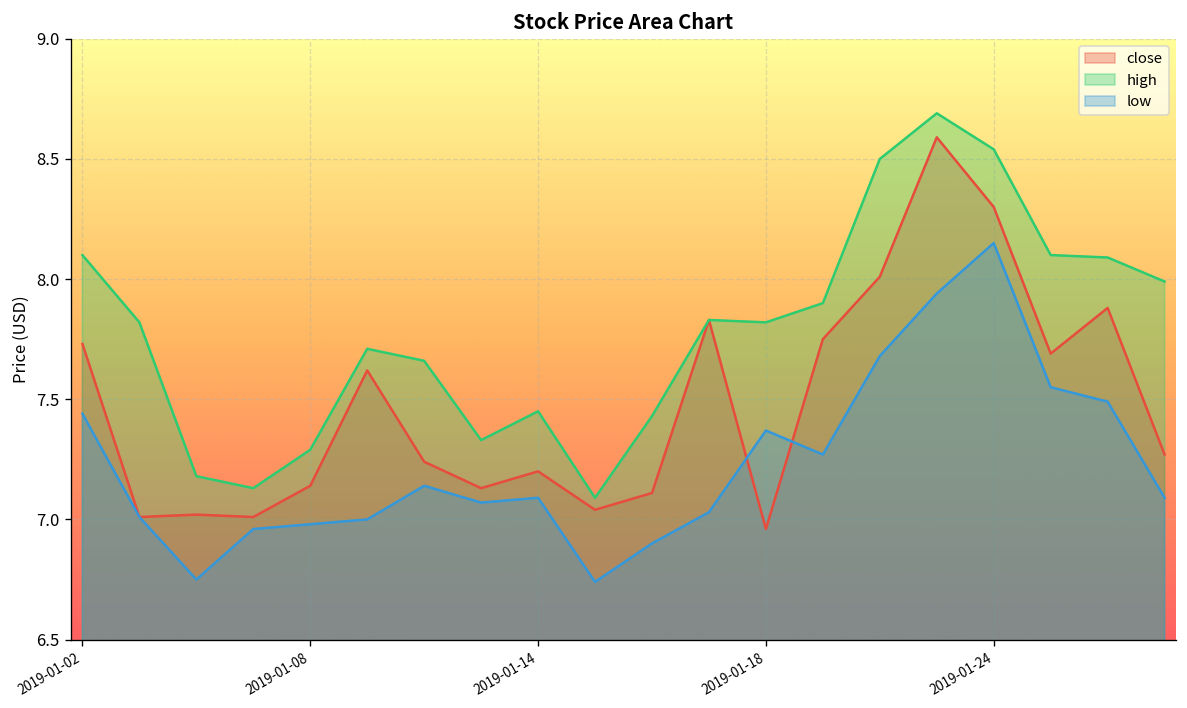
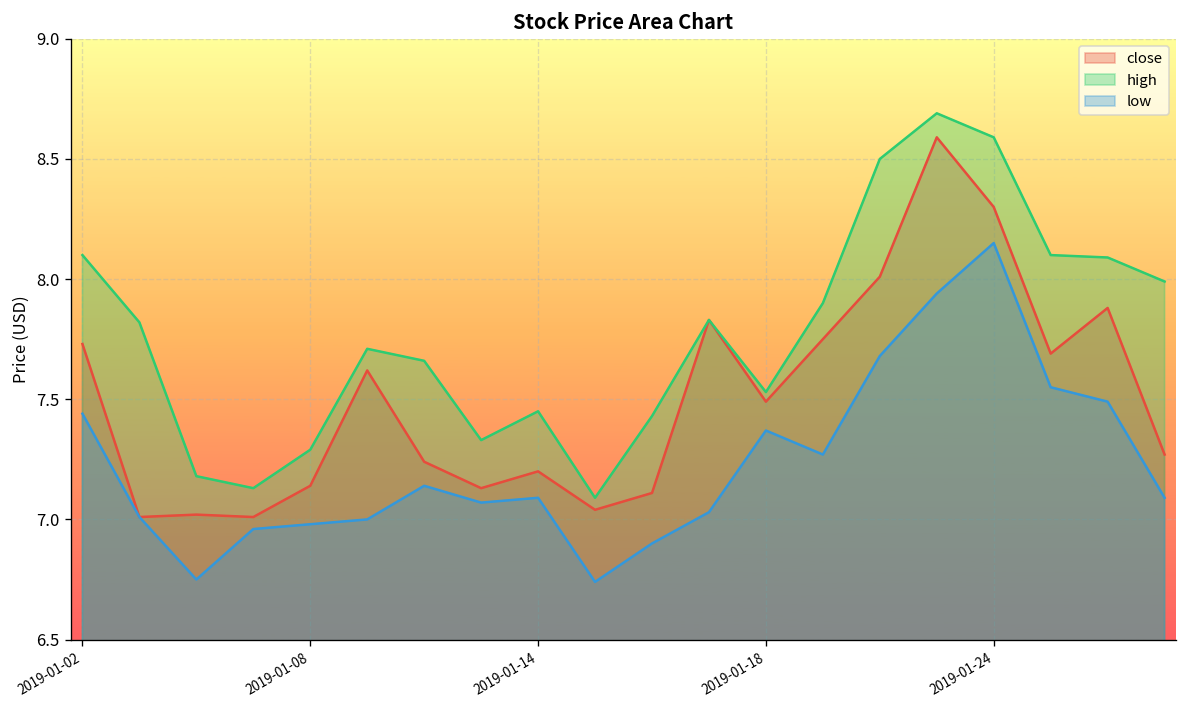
  {
    "close": {
      "2019-01-02": 7.73,
      "2019-01-08": 7.14,
      "2019-01-14": 7.20,
-     "2019-01-18": 6.96,
+     "2019-01-18": 7.49,
      "2019-01-24": 8.30
    },
    "high": {
      "2019-01-02": 8.10,
      "2019-01-08": 7.29,
      "2019-01-14": 7.45,
-     "2019-01-18": 7.82,
-     "2019-01-24": 8.54
+     "2019-01-18": 7.53,
+     "2019-01-24": 8.59
    }
  }
